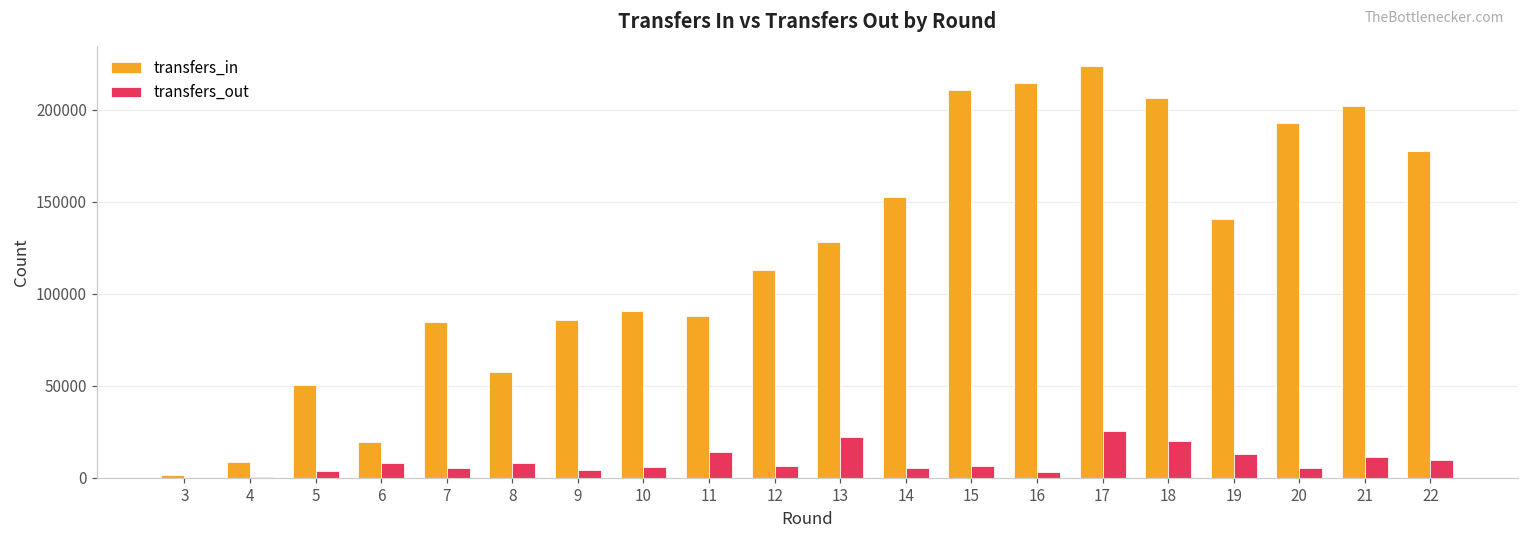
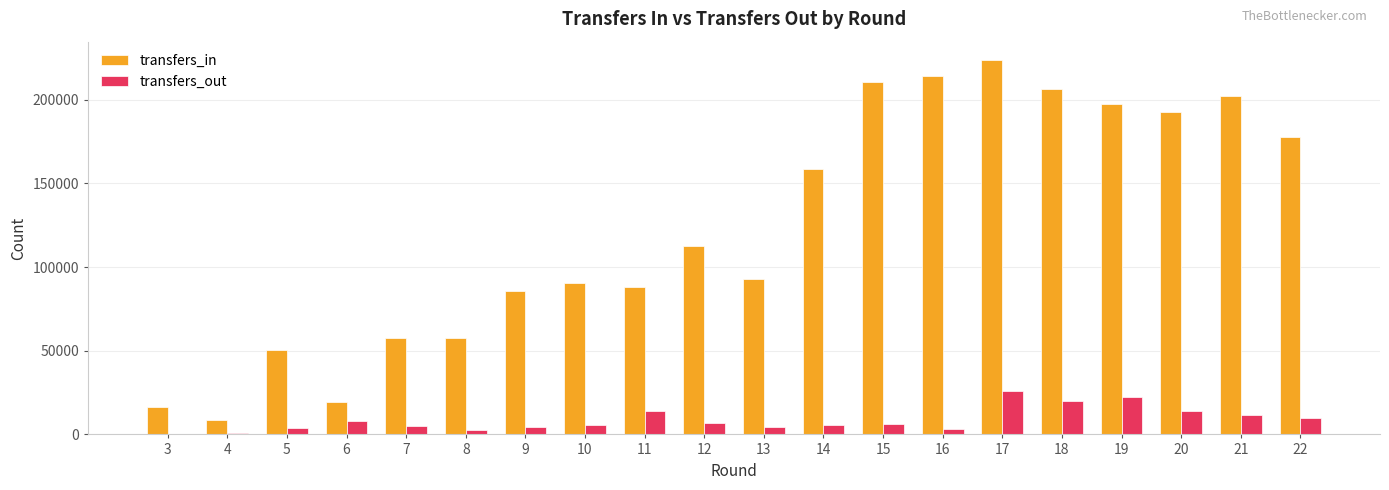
  {
    "transfers_in": {
-     "3": 1000,
+     "3": 17000,
      "4": 9000,
      "5": 50000,
      "6": 20000,
-     "7": 85000,
+     "7": 58000,
      "8": 57000,
      "9": 86000,
      "10": 91000,
      "11": 88000,
      "12": 113000,
-     "13": 128000,
-     "14": 153000,
+     "13": 93000,
+     "14": 158000,
      "15": 210000,
      "16": 214000,
      "17": 223000,
      "18": 206000,
-     "19": 140000,
+     "19": 197000,
      "20": 193000,
      "21": 202000,
      "22": 178000
    },
    "transfers_out": {
      "5": 4000,
      "6": 8000,
      "7": 5000,
-     "8": 8000,
+     "8": 3000,
      "9": 4000,
      "10": 6000,
      "11": 14000,
      "12": 7000,
-     "13": 22000,
+     "13": 5000,
      "14": 6000,
      "15": 6000,
      "16": 3000,
      "17": 26000,
      "18": 20000,
-     "19": 13000,
-     "20": 5000,
+     "19": 22000,
+     "20": 14000,
      "21": 11000,
      "22": 10000
    }
  }
